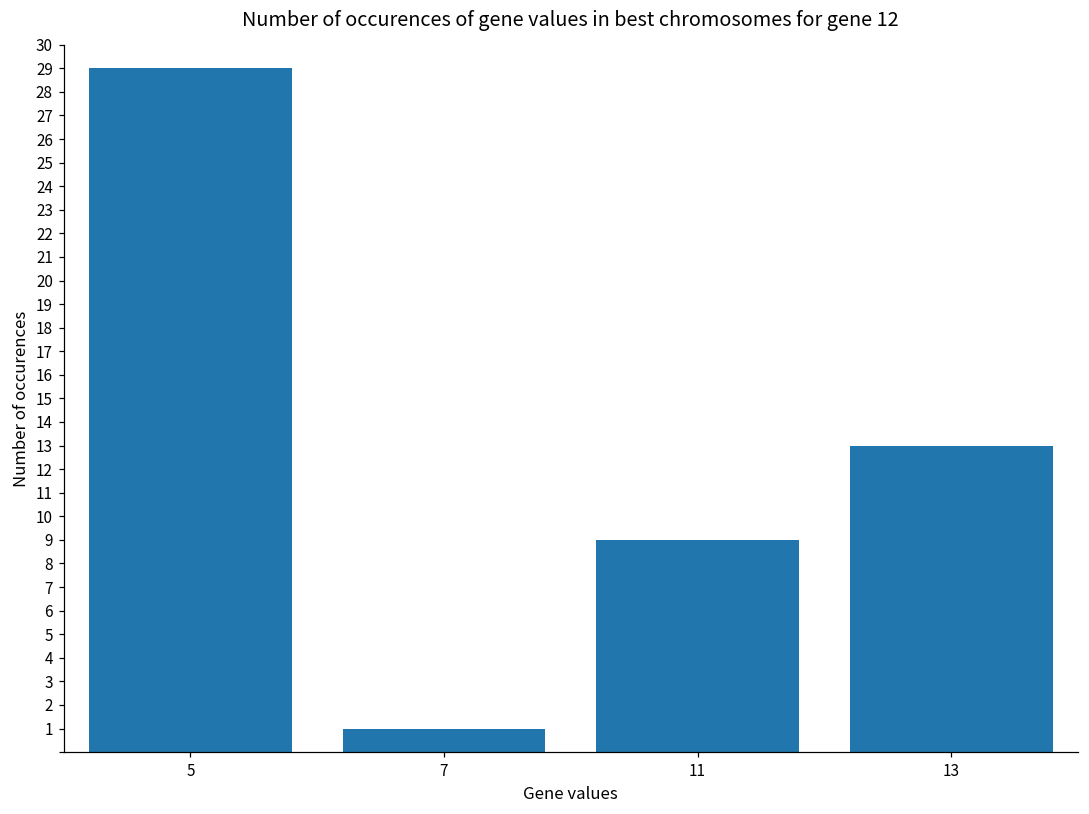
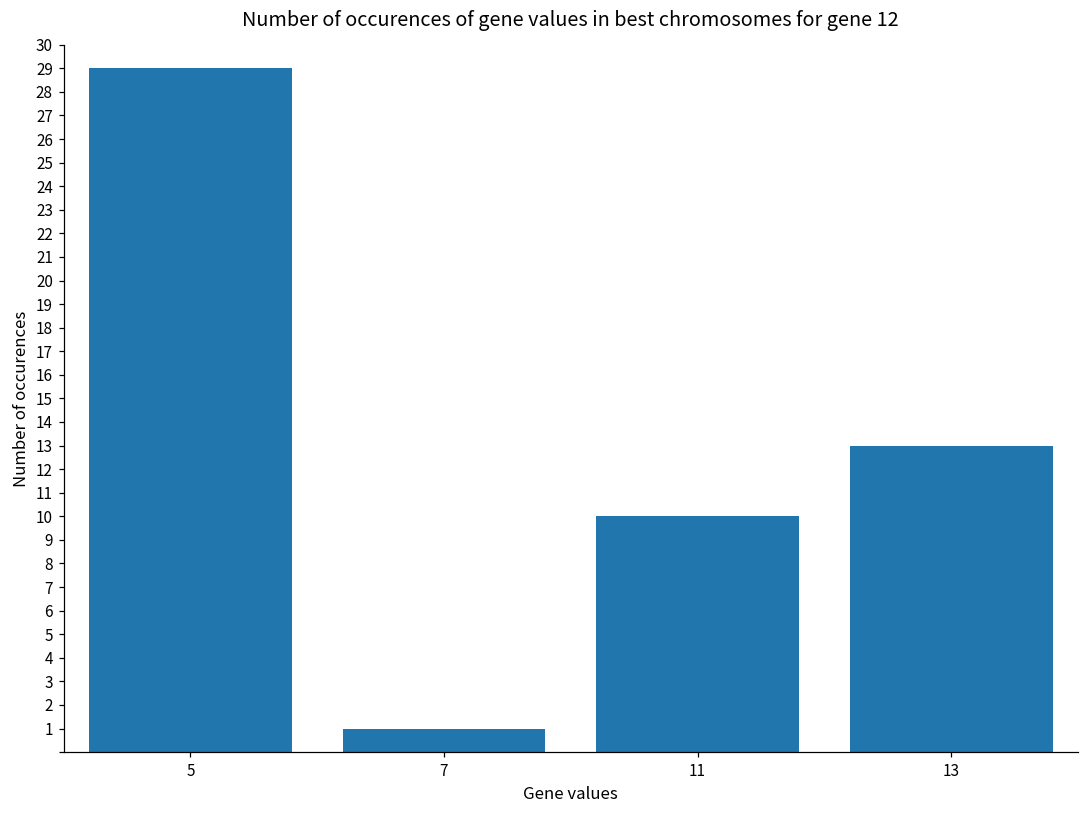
  {
    "5": 29,
    "7": 1,
-   "11": 9,
+   "11": 10,
    "13": 13
  }
